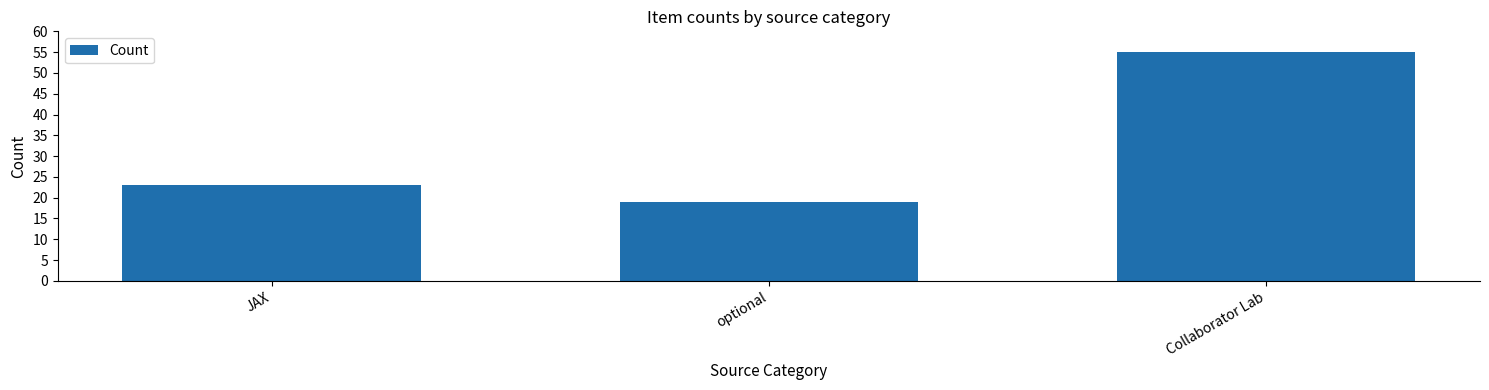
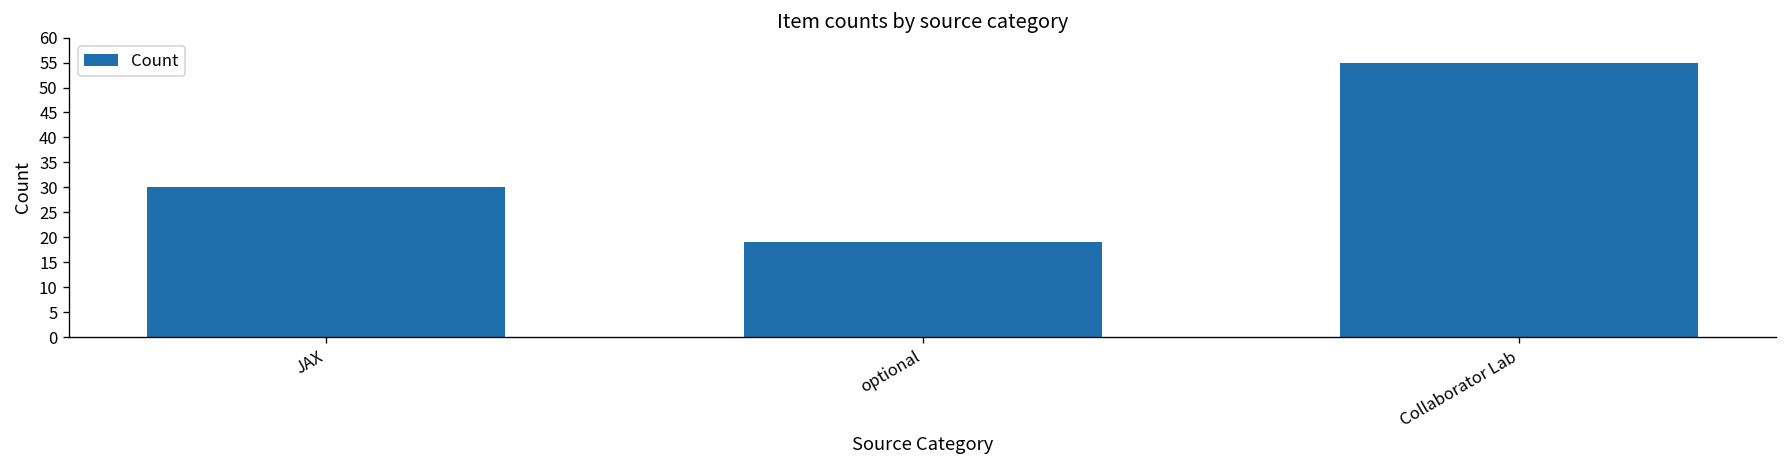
  {
-   "JAX": 23,
+   "JAX": 30,
    "optional": 19,
    "Collaborator Lab": 55
  }
